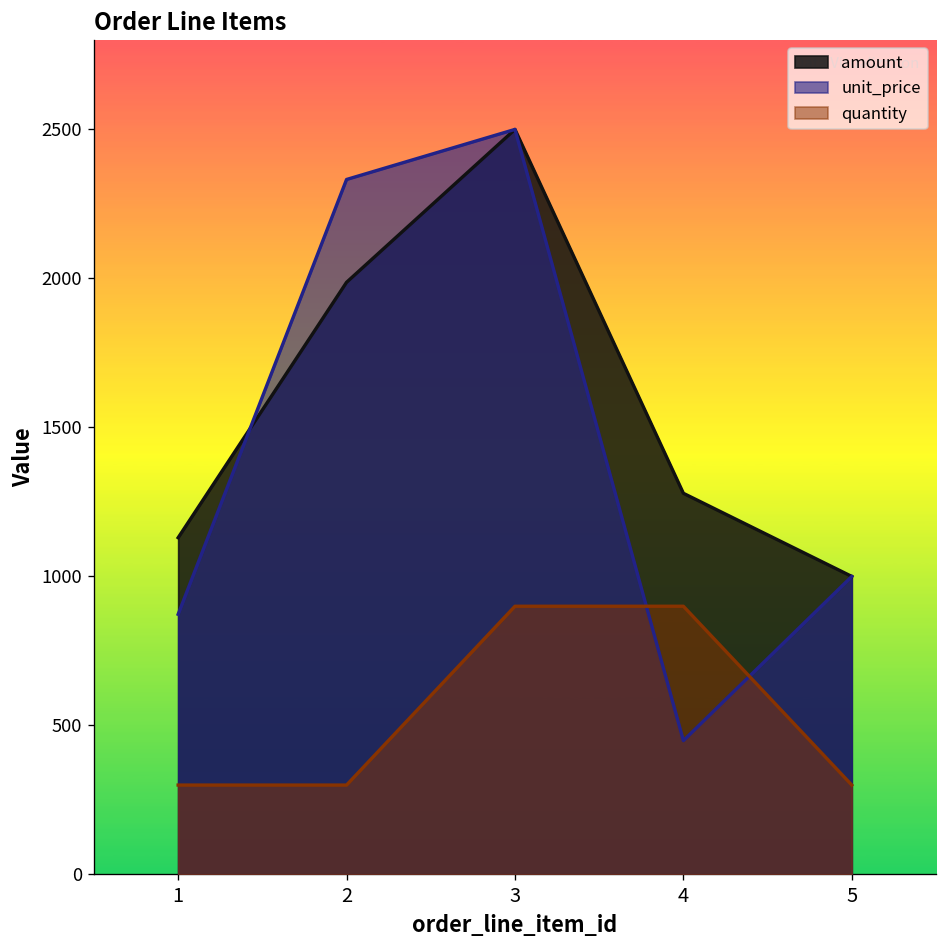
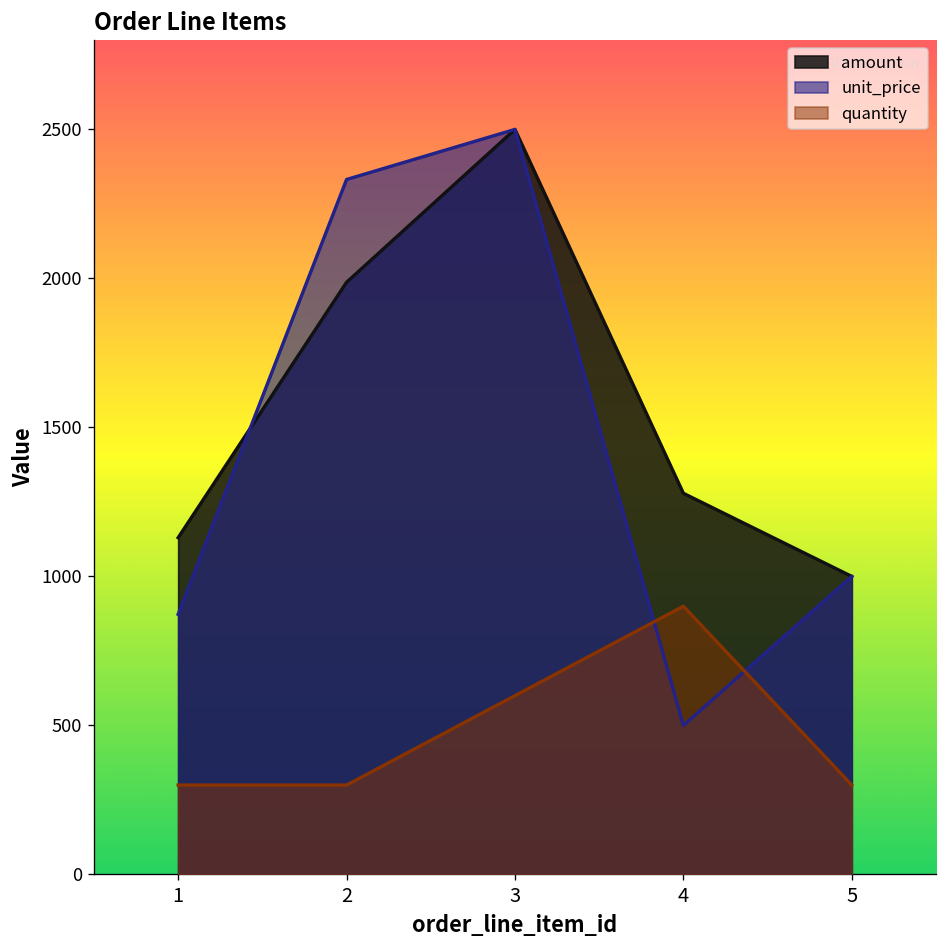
  {
    "amount": {
      "1": 1130,
      "2": 1990,
      "4": 1280
    },
    "unit_price": {
      "1": 870,
      "2": 2330,
-     "4": 450
+     "4": 500
    },
    "quantity": {
      "1": 300,
      "2": 300,
-     "3": 900,
+     "3": 600,
      "4": 900,
      "5": 300
    }
  }
